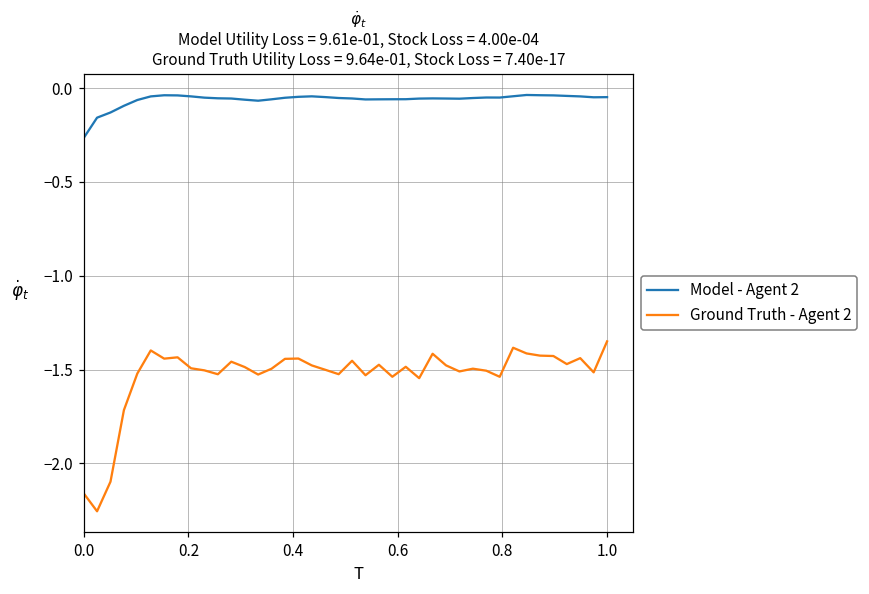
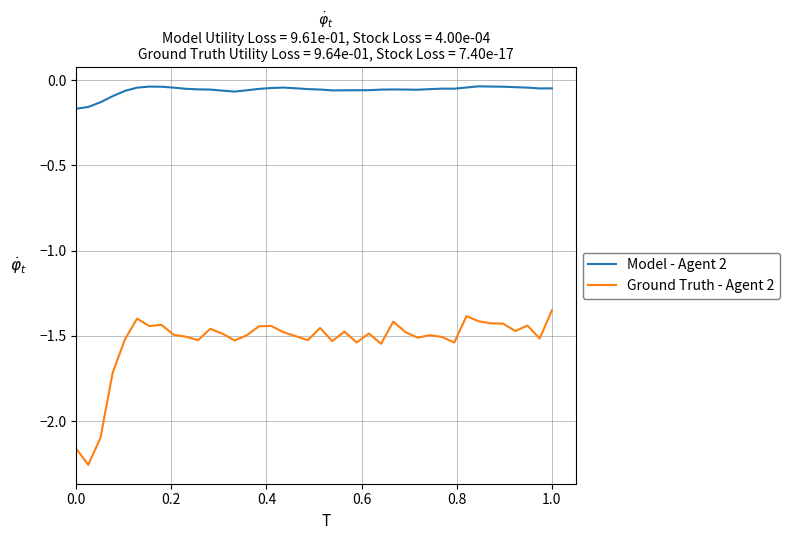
  {
    "Model - Agent 2": {
-     "0.0": -0.27,
+     "0.0": -0.17,
      "1.0": -0.05
    },
    "Ground Truth - Agent 2": {
      "0.0": -2.16,
      "1.0": -1.35
    }
  }
